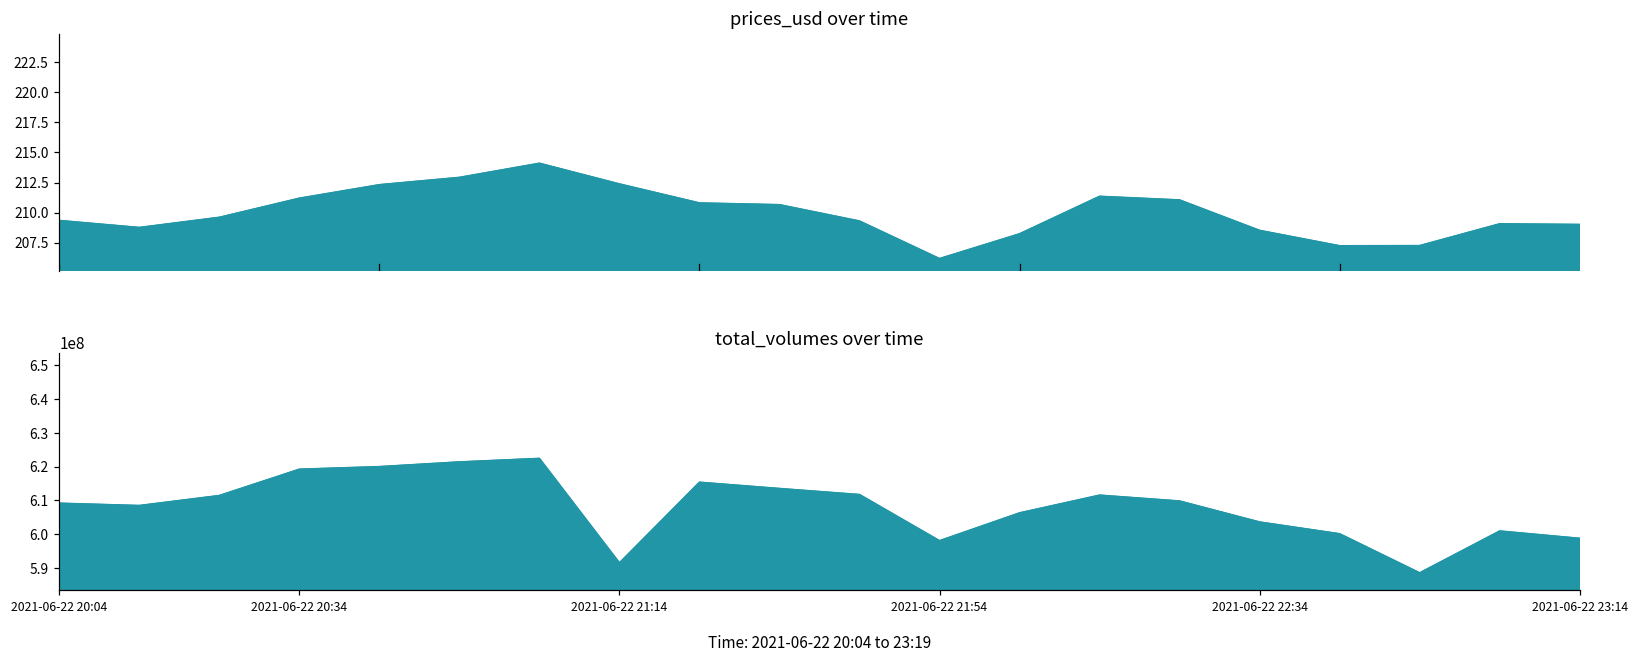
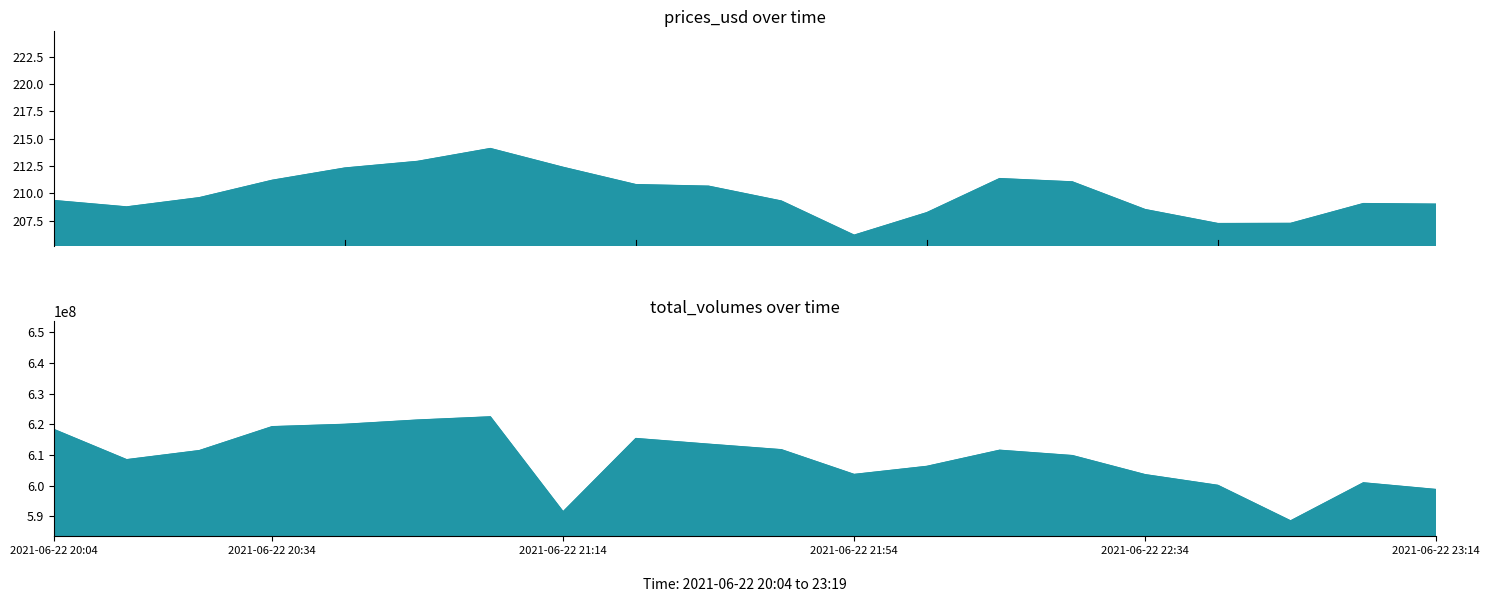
  {
    "total_volumes over time": {
-     "2021-06-22 20:04": 609000000,
+     "2021-06-22 20:04": 618000000,
      "2021-06-22 20:34": 619000000,
      "2021-06-22 21:14": 591000000,
-     "2021-06-22 21:54": 598000000,
+     "2021-06-22 21:54": 604000000,
      "2021-06-22 22:34": 604000000,
      "2021-06-22 23:14": 599000000
    }
  }
